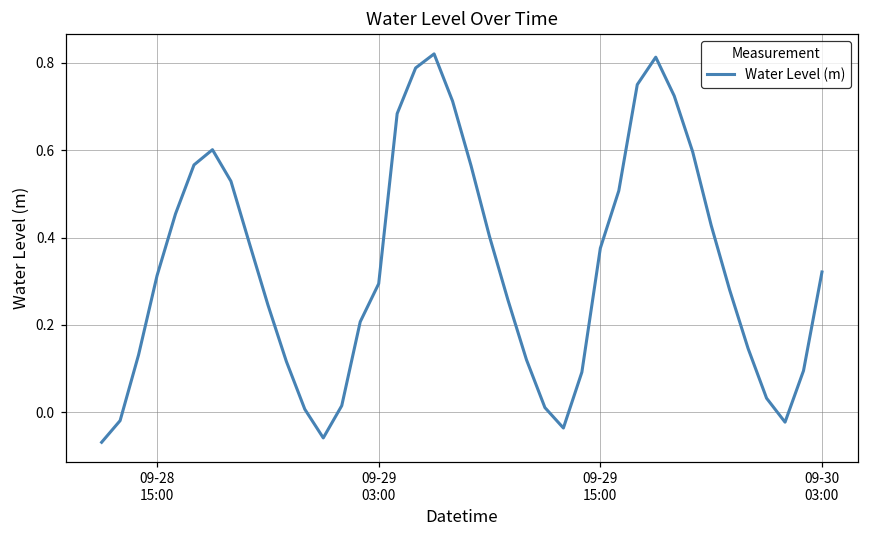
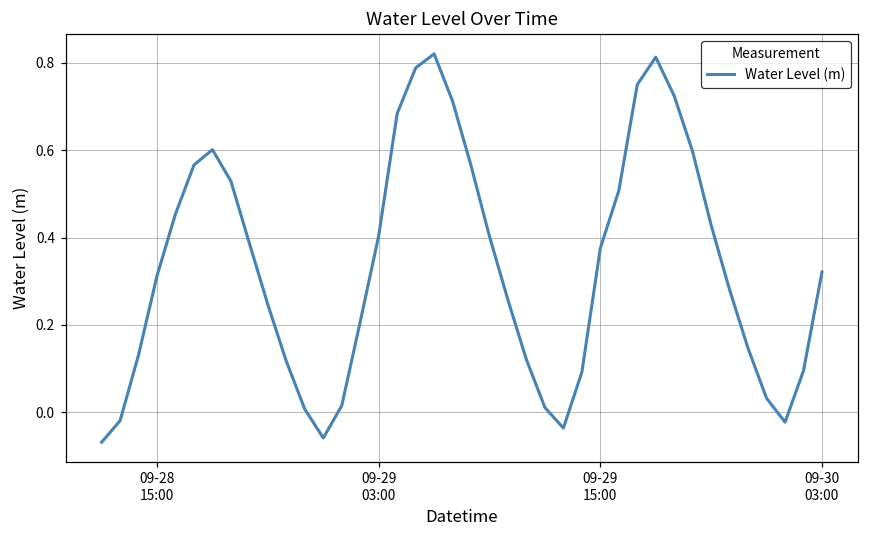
  {
    "09-28 15:00": 0.31,
-   "09-29 03:00": 0.29,
+   "09-29 03:00": 0.40,
    "09-29 15:00": 0.38,
    "09-30 03:00": 0.32
  }
